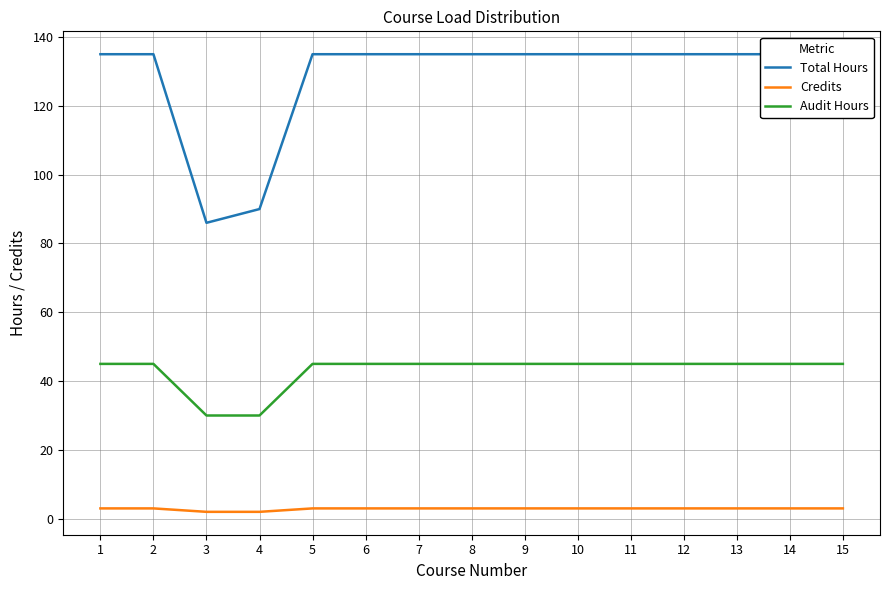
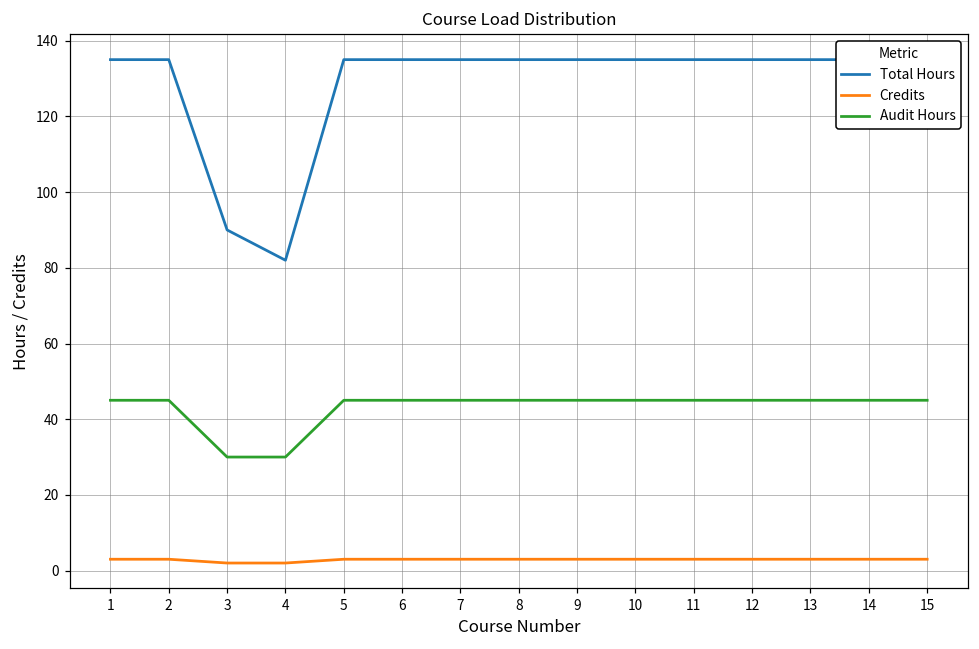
  {
    "Total Hours": {
      "1": 135,
      "2": 135,
-     "3": 86,
-     "4": 90,
+     "3": 90,
+     "4": 82,
      "5": 135,
      "6": 135,
      "7": 135,
      "8": 135,
      "9": 135,
      "10": 135,
      "11": 135,
      "12": 135,
      "13": 135
    },
    "Credits": {
      "1": 3,
      "2": 3,
      "3": 2,
      "4": 2,
      "5": 3,
      "6": 3,
      "7": 3,
      "8": 3,
      "9": 3,
      "10": 3,
      "11": 3,
      "12": 3,
      "13": 3,
      "14": 3,
      "15": 3
    },
    "Audit Hours": {
      "1": 45,
      "2": 45,
      "3": 30,
      "4": 30,
      "5": 45,
      "6": 45,
      "7": 45,
      "8": 45,
      "9": 45,
      "10": 45,
      "11": 45,
      "12": 45,
      "13": 45,
      "14": 45,
      "15": 45
    }
  }
